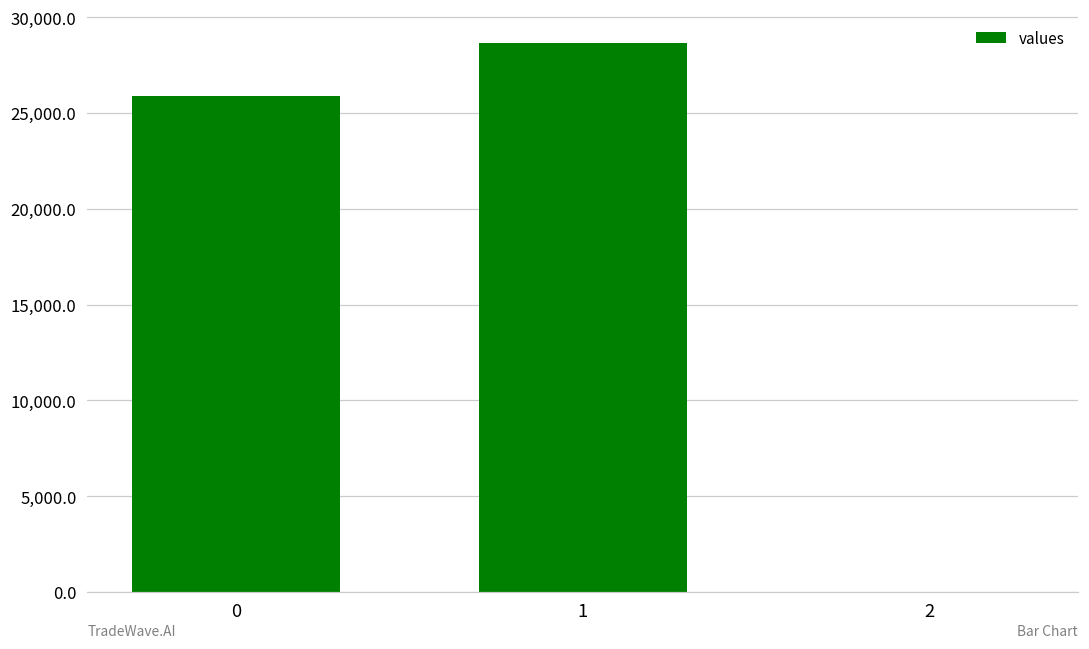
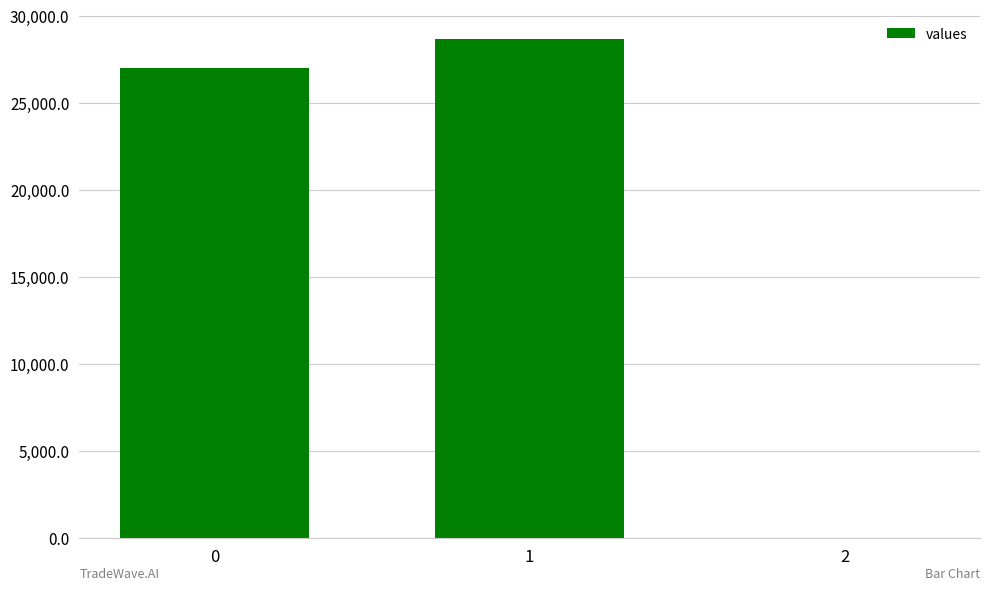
  {
-   "0": "25,900",
+   "0": "27,000",
    "1": "28,600"
  }
